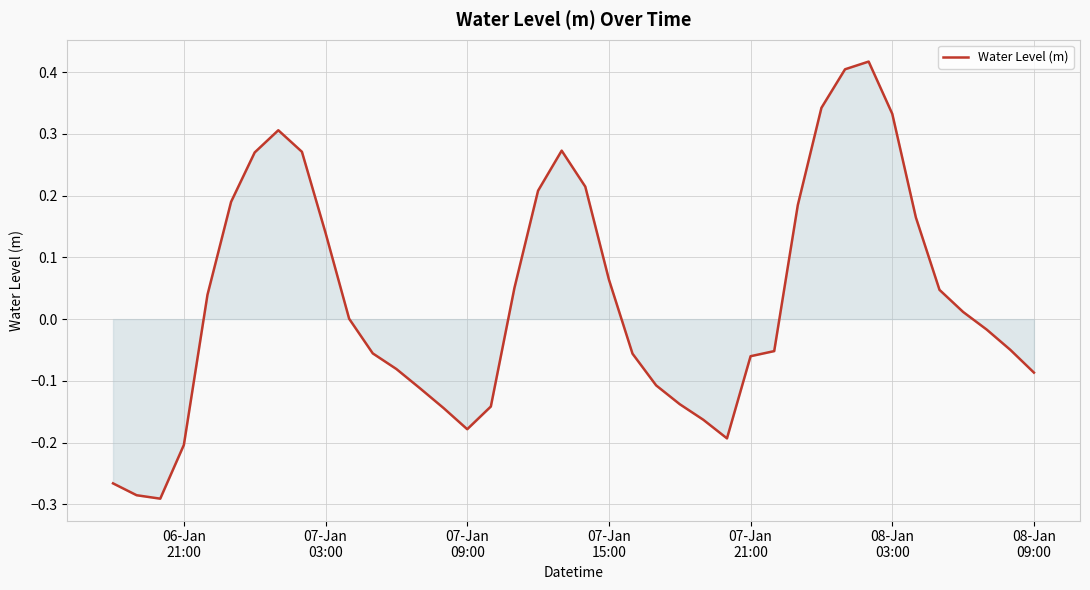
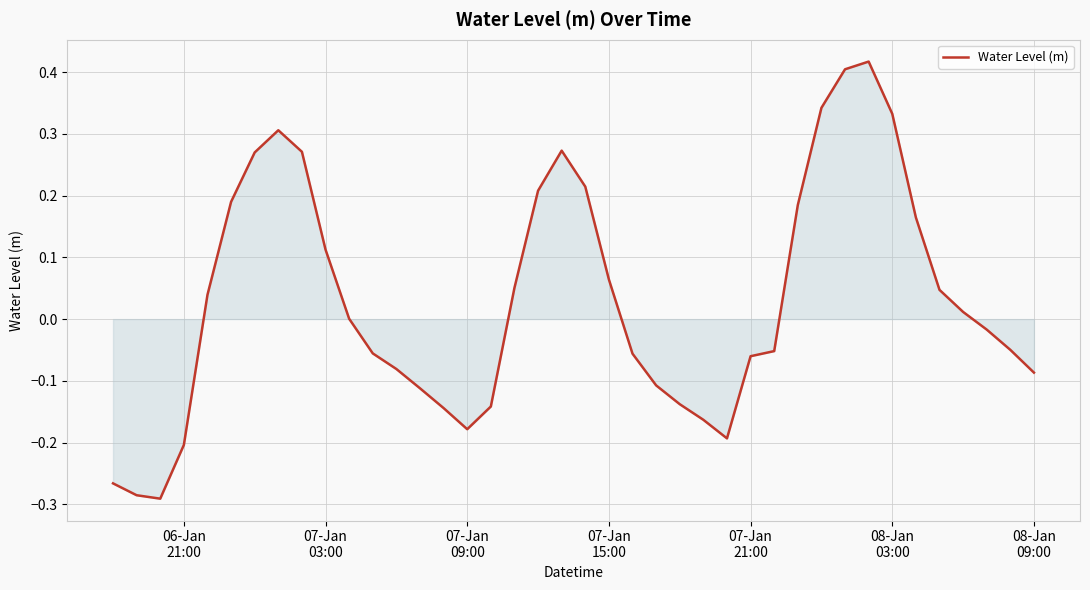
  {
    "Water Level (m)": {
      "06-Jan 21:00": -0.20,
-     "07-Jan 03:00": 0.14,
+     "07-Jan 03:00": 0.11,
      "07-Jan 09:00": -0.18,
      "07-Jan 21:00": -0.06,
      "08-Jan 09:00": -0.09
    }
  }
